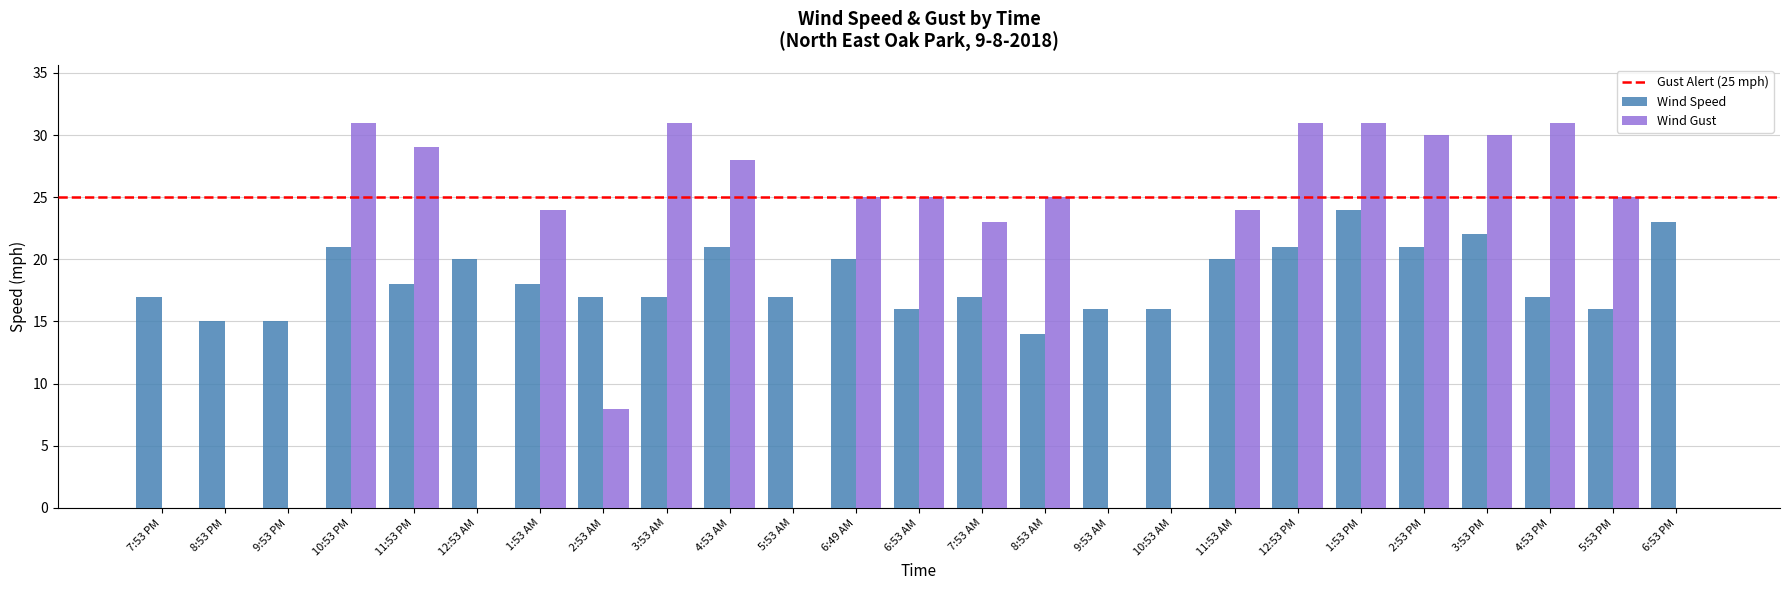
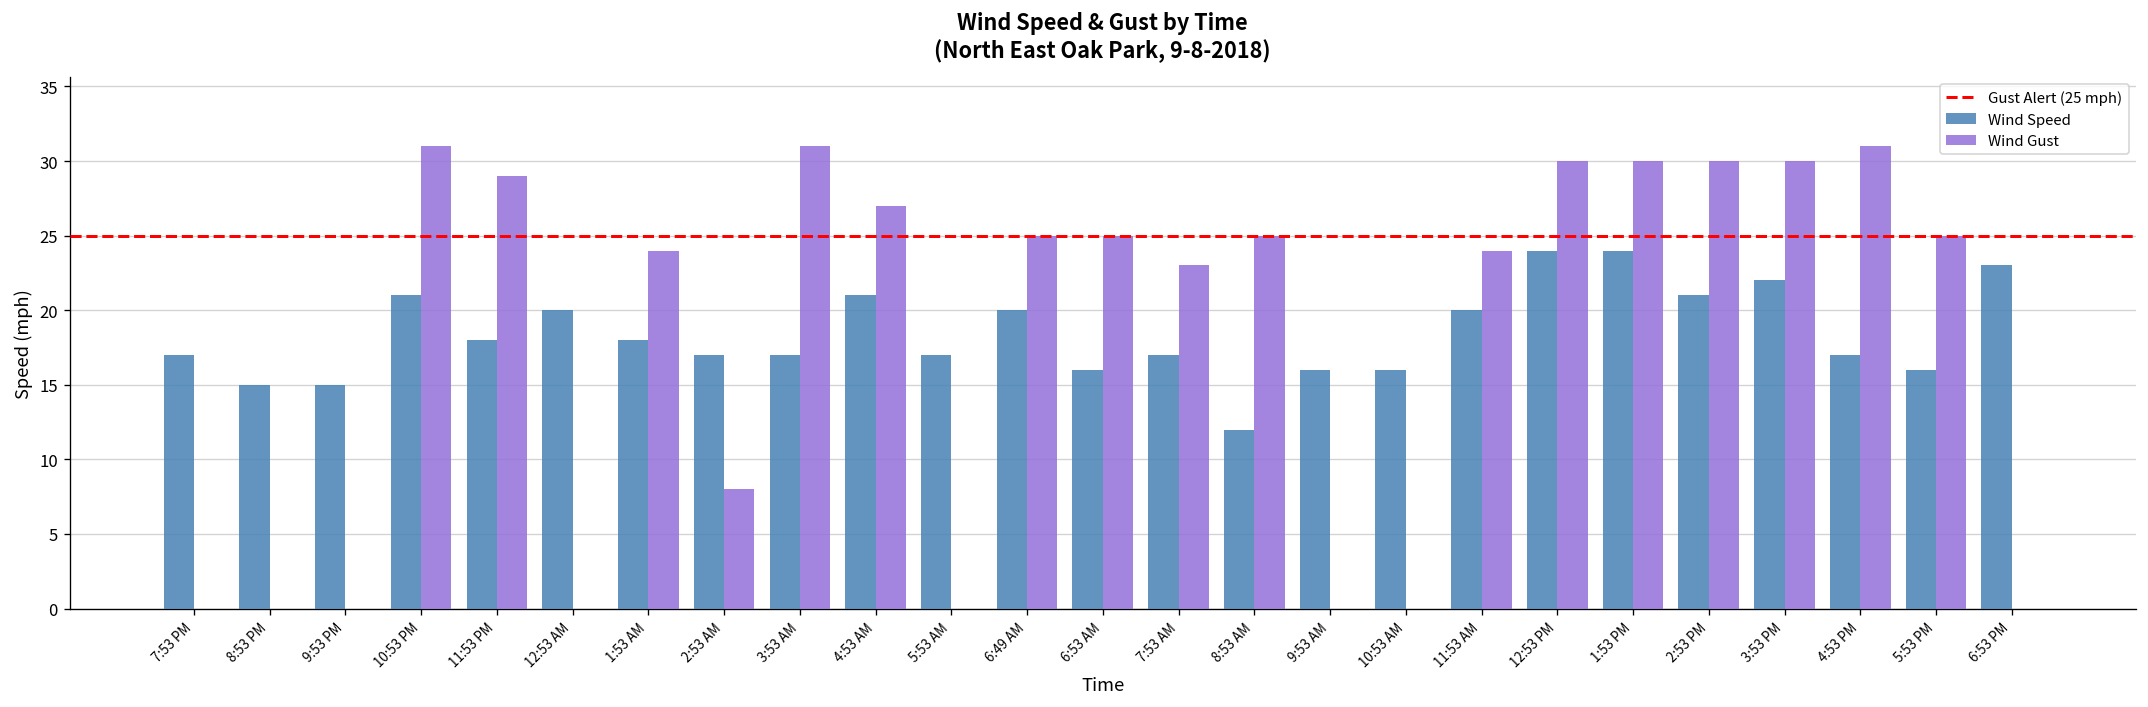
  {
    "Wind Speed": {
      "7:53 PM": 17,
      "8:53 PM": 15,
      "9:53 PM": 15,
      "10:53 PM": 21,
      "11:53 PM": 18,
      "12:53 AM": 20,
      "1:53 AM": 18,
      "2:53 AM": 17,
      "3:53 AM": 17,
      "4:53 AM": 21,
      "5:53 AM": 17,
      "6:49 AM": 20,
      "6:53 AM": 16,
      "7:53 AM": 17,
-     "8:53 AM": 14,
+     "8:53 AM": 12,
      "9:53 AM": 16,
      "10:53 AM": 16,
      "11:53 AM": 20,
-     "12:53 PM": 21,
+     "12:53 PM": 24,
      "1:53 PM": 24,
      "2:53 PM": 21,
      "3:53 PM": 22,
      "4:53 PM": 17,
      "5:53 PM": 16,
      "6:53 PM": 23
    },
    "Wind Gust": {
      "7:53 PM": 0,
      "8:53 PM": 0,
      "9:53 PM": 0,
      "10:53 PM": 31,
      "11:53 PM": 29,
      "12:53 AM": 0,
      "1:53 AM": 24,
      "2:53 AM": 8,
      "3:53 AM": 31,
-     "4:53 AM": 28,
+     "4:53 AM": 27,
      "5:53 AM": 0,
      "6:49 AM": 25,
      "6:53 AM": 25,
      "7:53 AM": 23,
      "8:53 AM": 25,
      "9:53 AM": 0,
      "10:53 AM": 0,
      "11:53 AM": 24,
-     "12:53 PM": 31,
-     "1:53 PM": 31,
+     "12:53 PM": 30,
+     "1:53 PM": 30,
      "2:53 PM": 30,
      "3:53 PM": 30,
      "4:53 PM": 31,
      "5:53 PM": 25,
      "6:53 PM": 0
    }
  }
